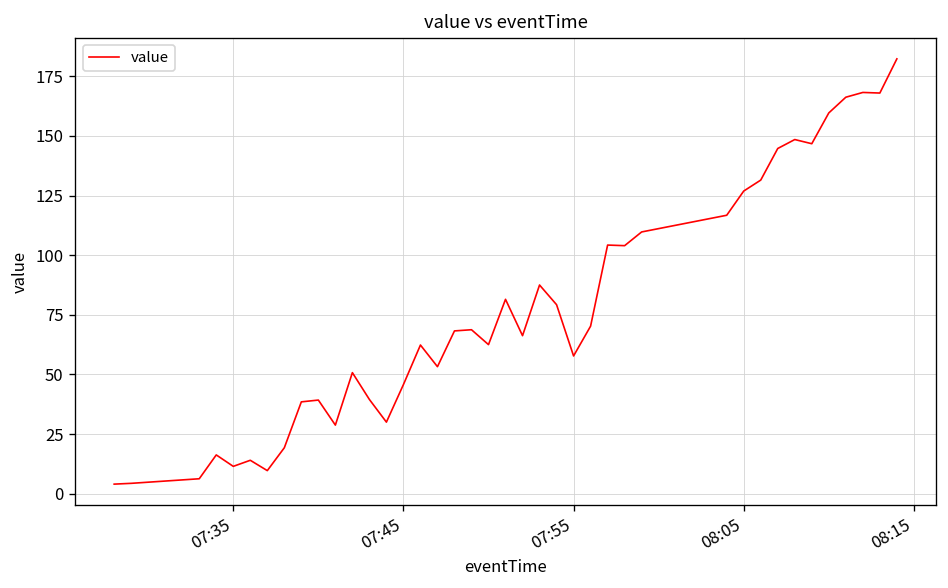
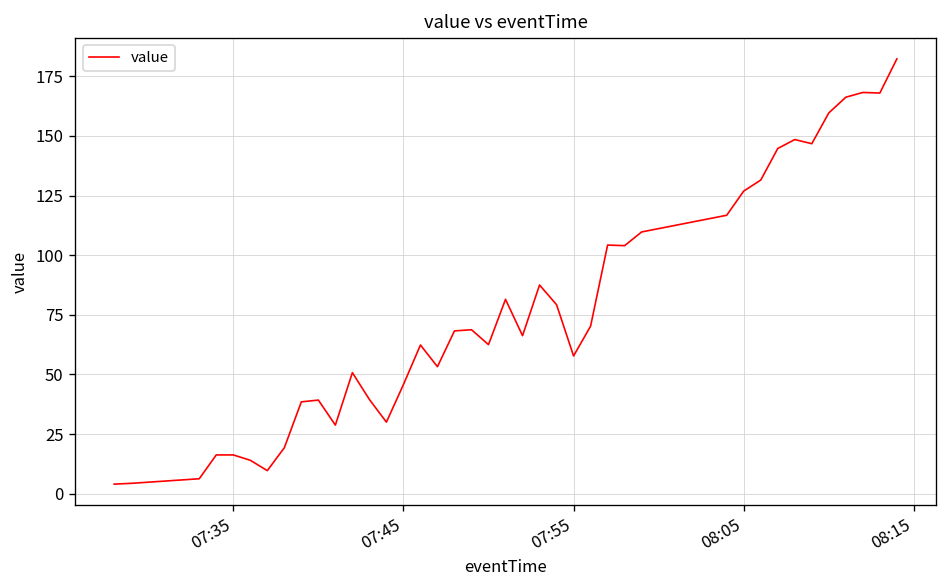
  {
-   "07:35": 11,
+   "07:35": 16,
    "07:45": 46,
    "07:55": 58,
    "08:05": 127
  }
